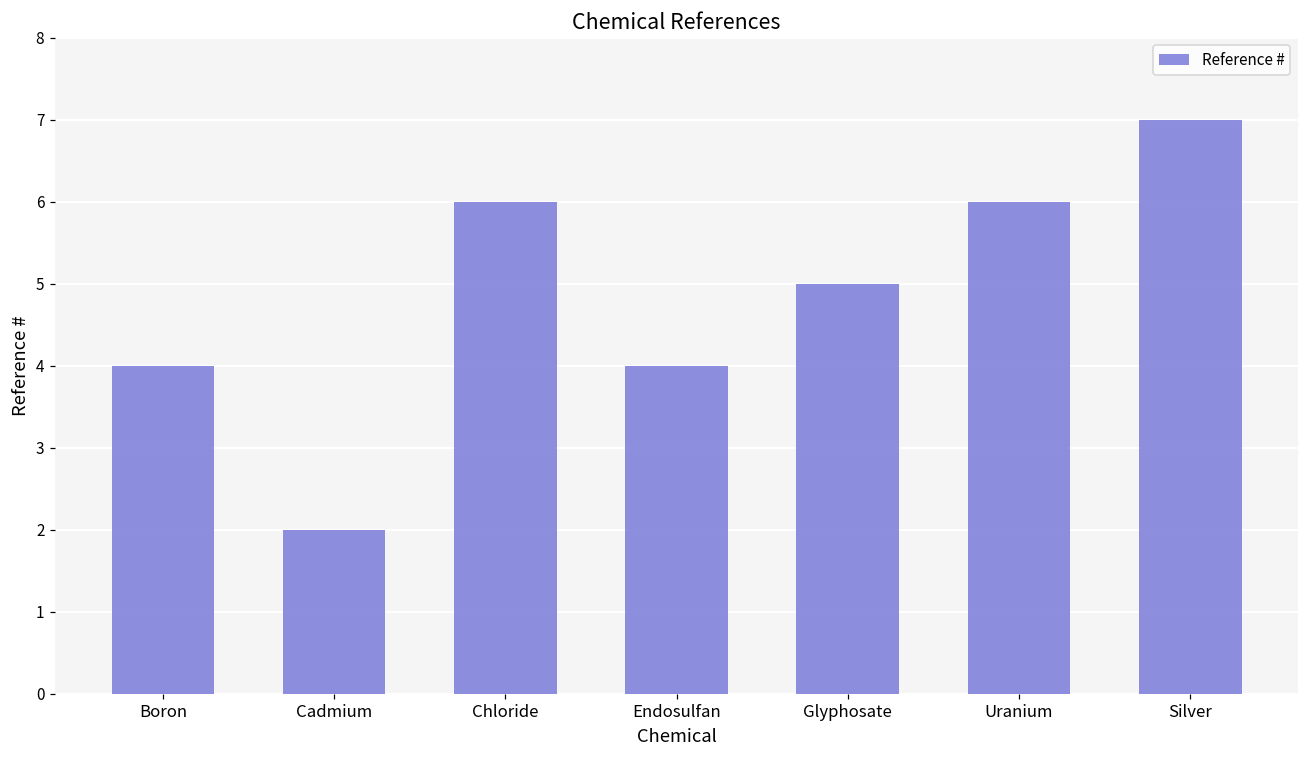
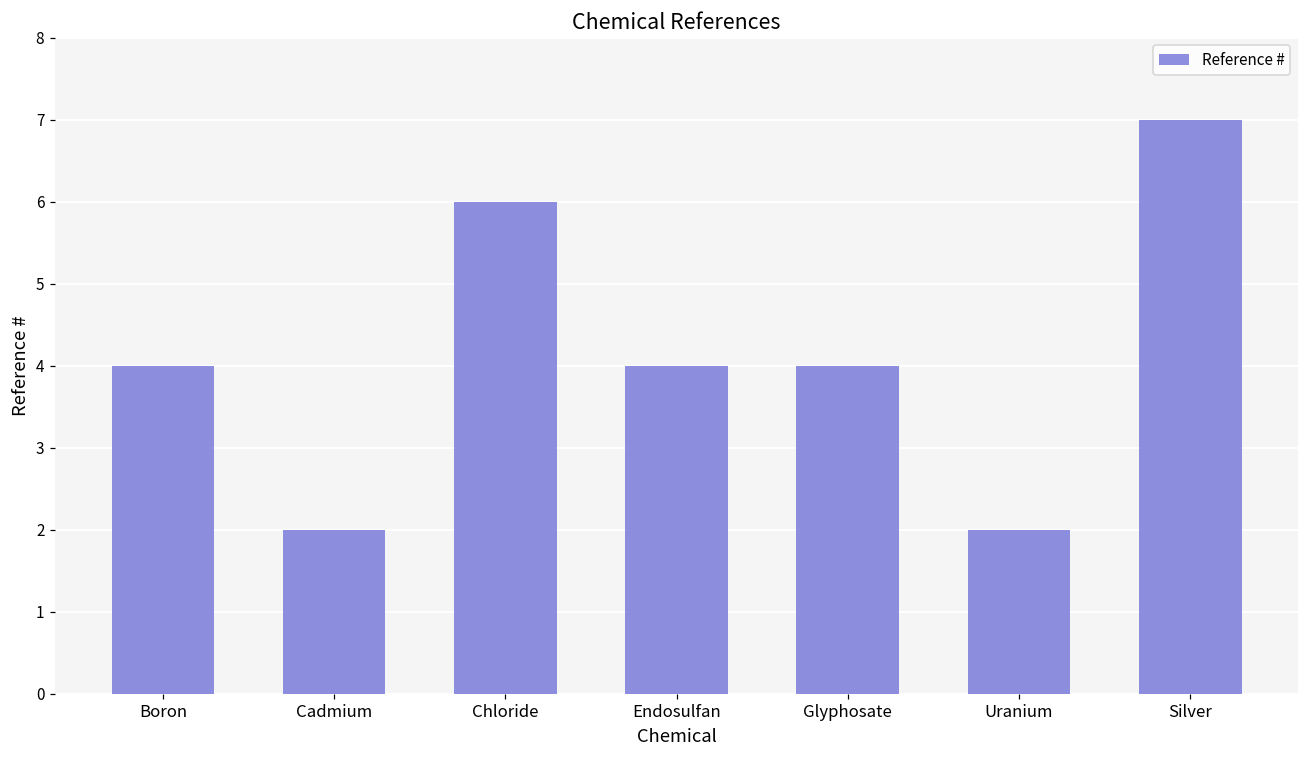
  {
    "Boron": 4,
    "Cadmium": 2,
    "Chloride": 6,
    "Endosulfan": 4,
-   "Glyphosate": 5,
-   "Uranium": 6,
+   "Glyphosate": 4,
+   "Uranium": 2,
    "Silver": 7
  }
